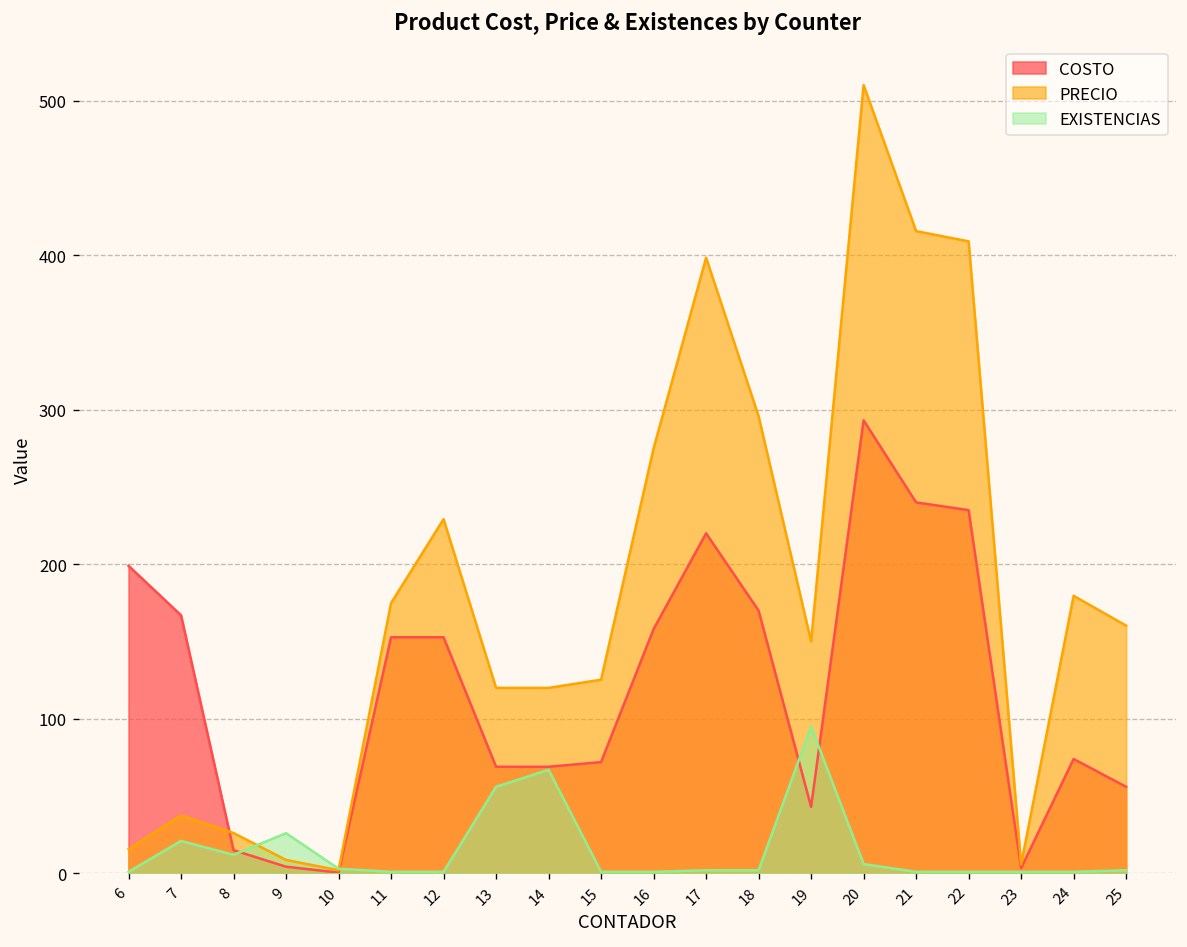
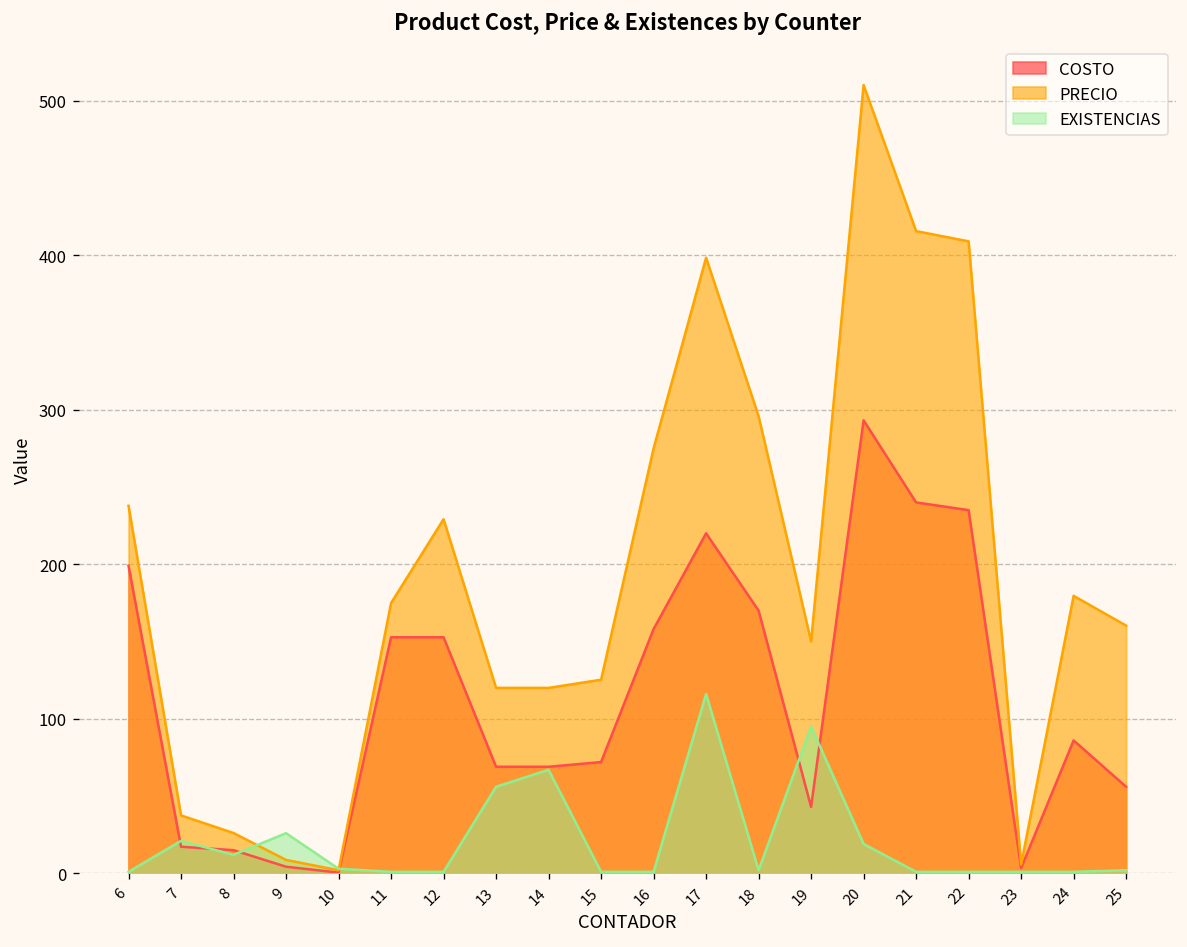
  {
    "COSTO": {
      "6": 199,
-     "7": 167,
+     "7": 17,
      "8": 15,
      "9": 4,
      "11": 153,
      "12": 153,
      "13": 69,
      "15": 72,
      "16": 158,
      "17": 220,
      "18": 170,
      "19": 43,
      "20": 293,
      "21": 240,
      "22": 235,
      "23": 3,
-     "24": 74,
+     "24": 86,
      "25": 56
    },
    "PRECIO": {
-     "6": 16,
+     "6": 238,
      "7": 38,
      "8": 26,
      "9": 9,
      "11": 175,
      "12": 229,
      "13": 120,
      "14": 120,
      "15": 125,
      "16": 275,
      "17": 398,
      "18": 296,
      "19": 150,
      "20": 510,
      "21": 416,
      "22": 409,
      "23": 6,
      "24": 180,
      "25": 160
    },
    "EXISTENCIAS": {
      "6": 1,
      "7": 21,
      "8": 12,
      "9": 26,
      "11": 1,
      "12": 1,
      "13": 56,
      "15": 1,
      "16": 1,
-     "17": 2,
+     "17": 116,
      "18": 2,
      "19": 95,
-     "20": 6,
+     "20": 19,
      "21": 1,
      "22": 1,
      "23": 1,
      "24": 1,
      "25": 2
    }
  }
